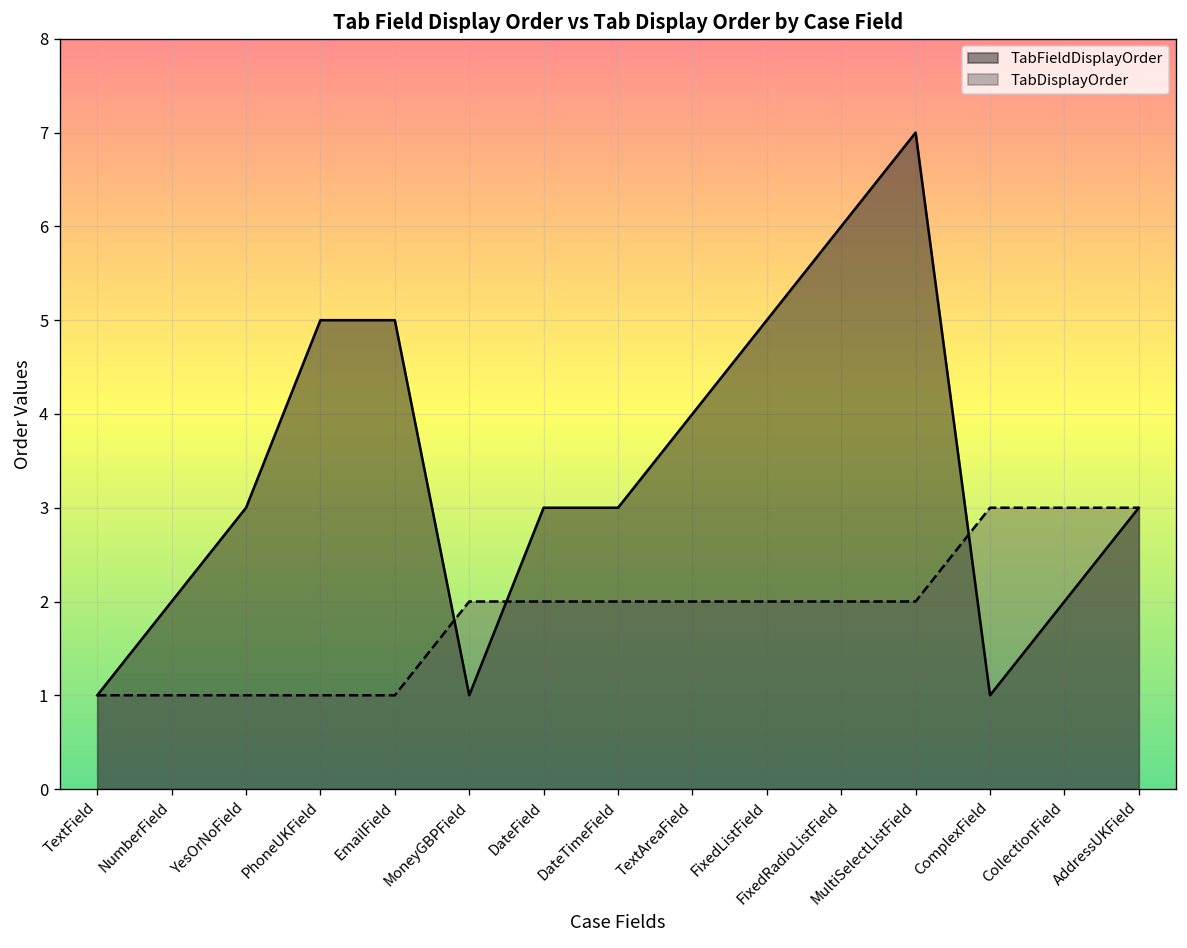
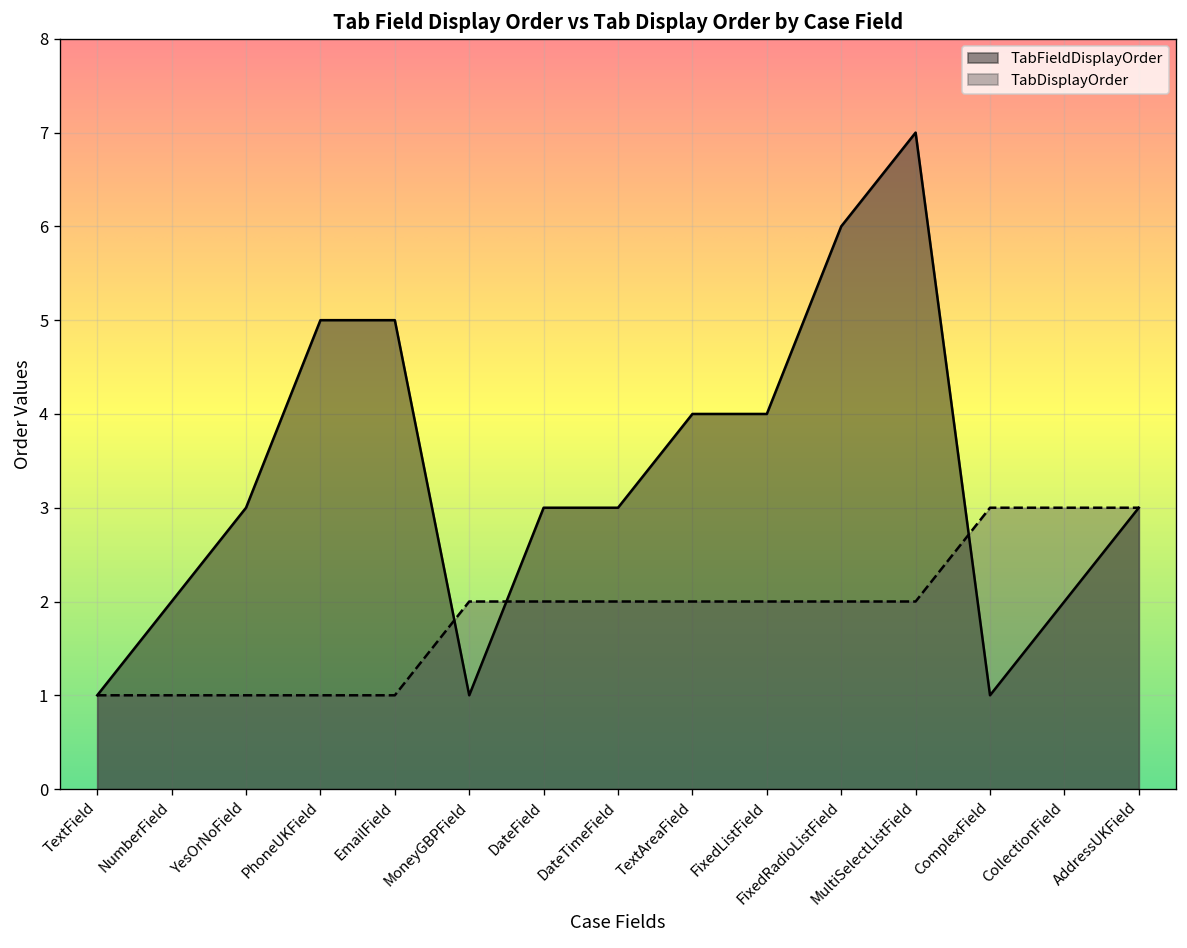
  {
    "TabFieldDisplayOrder": {
      "NumberField": 2,
      "YesOrNoField": 3,
      "PhoneUKField": 5,
      "EmailField": 5,
      "MoneyGBPField": 1,
      "DateField": 3,
      "DateTimeField": 3,
      "TextAreaField": 4,
-     "FixedListField": 5,
+     "FixedListField": 4,
      "FixedRadioListField": 6,
      "MultiSelectListField": 7,
      "ComplexField": 1,
      "CollectionField": 2
    },
    "TabDisplayOrder": {
      "NumberField": 1,
      "YesOrNoField": 1,
      "PhoneUKField": 1,
      "EmailField": 1,
      "MoneyGBPField": 2,
      "DateField": 2,
      "DateTimeField": 2,
      "TextAreaField": 2,
      "FixedListField": 2,
      "FixedRadioListField": 2,
      "MultiSelectListField": 2,
      "ComplexField": 3,
      "CollectionField": 3
    }
  }
